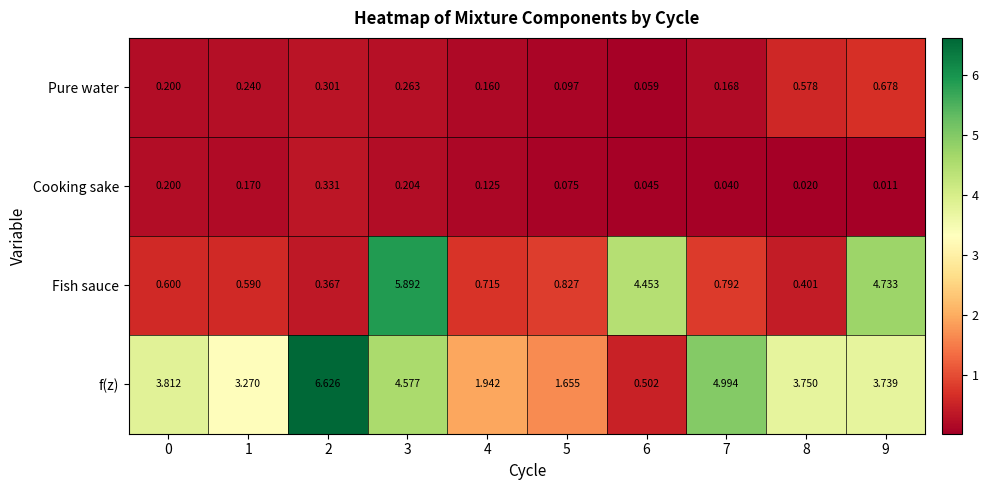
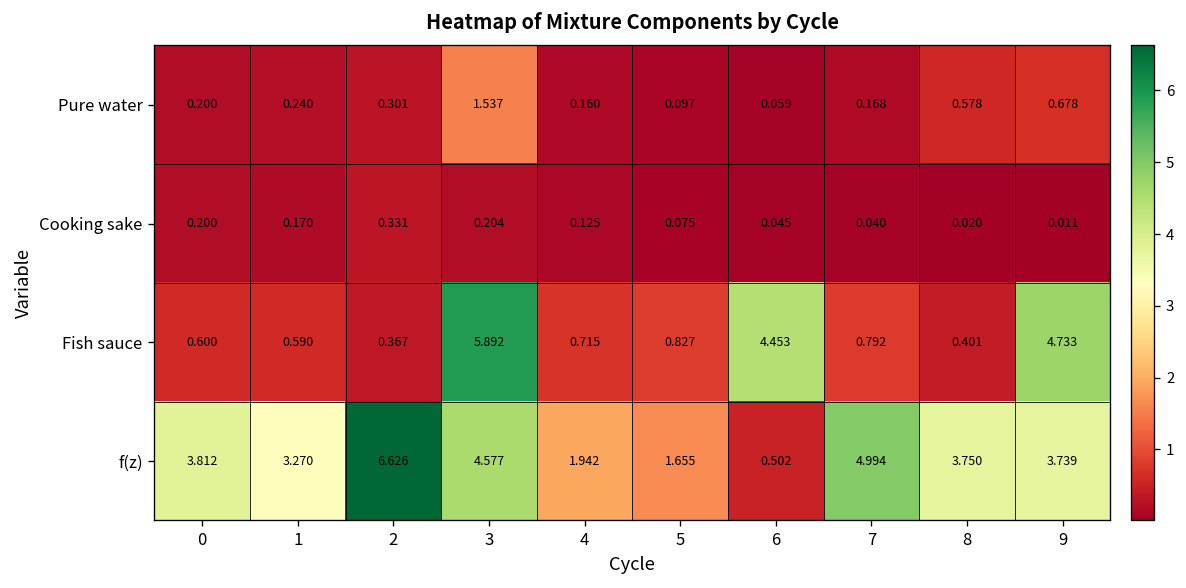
  {
    "Pure water": {
      "0": 0.200,
      "1": 0.240,
      "2": 0.301,
-     "3": 0.263,
+     "3": 1.537,
      "4": 0.160,
      "5": 0.097,
      "6": 0.059,
      "7": 0.168,
      "8": 0.578,
      "9": 0.678
    },
    "Cooking sake": {
      "0": 0.200,
      "1": 0.170,
      "2": 0.331,
      "3": 0.204,
      "4": 0.125,
      "5": 0.075,
      "6": 0.045,
      "7": 0.040,
      "8": 0.020,
      "9": 0.011
    },
    "Fish sauce": {
      "0": 0.600,
      "1": 0.590,
      "2": 0.367,
      "3": 5.892,
      "4": 0.715,
      "5": 0.827,
      "6": 4.453,
      "7": 0.792,
      "8": 0.401,
      "9": 4.733
    },
    "f(z)": {
      "0": 3.812,
      "1": 3.270,
      "2": 6.626,
      "3": 4.577,
      "4": 1.942,
      "5": 1.655,
      "6": 0.502,
      "7": 4.994,
      "8": 3.750,
      "9": 3.739
    }
  }
